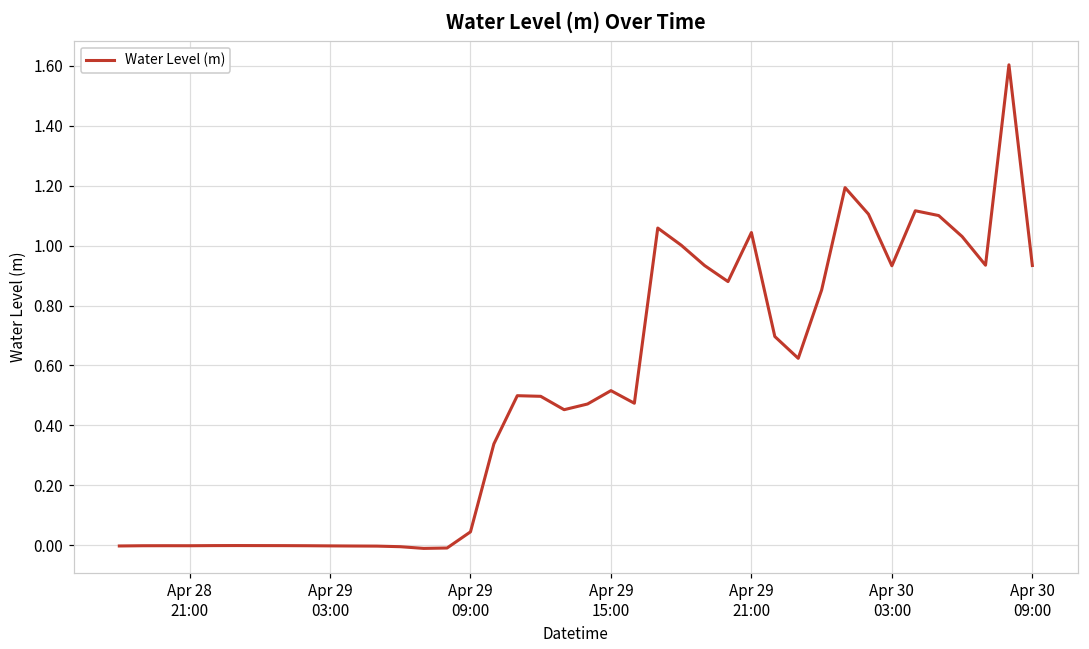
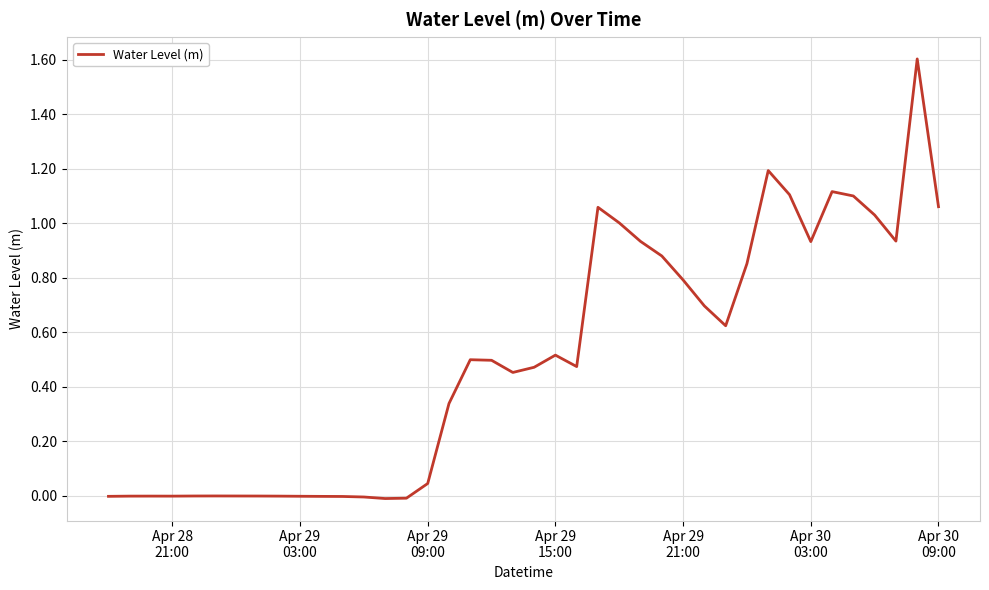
  {
    "Apr 28 21:00": 0.00,
    "Apr 29 03:00": 0.00,
    "Apr 29 09:00": 0.04,
    "Apr 29 15:00": 0.52,
-   "Apr 29 21:00": 1.04,
+   "Apr 29 21:00": 0.79,
    "Apr 30 03:00": 0.93,
-   "Apr 30 09:00": 0.93
+   "Apr 30 09:00": 1.06
  }
